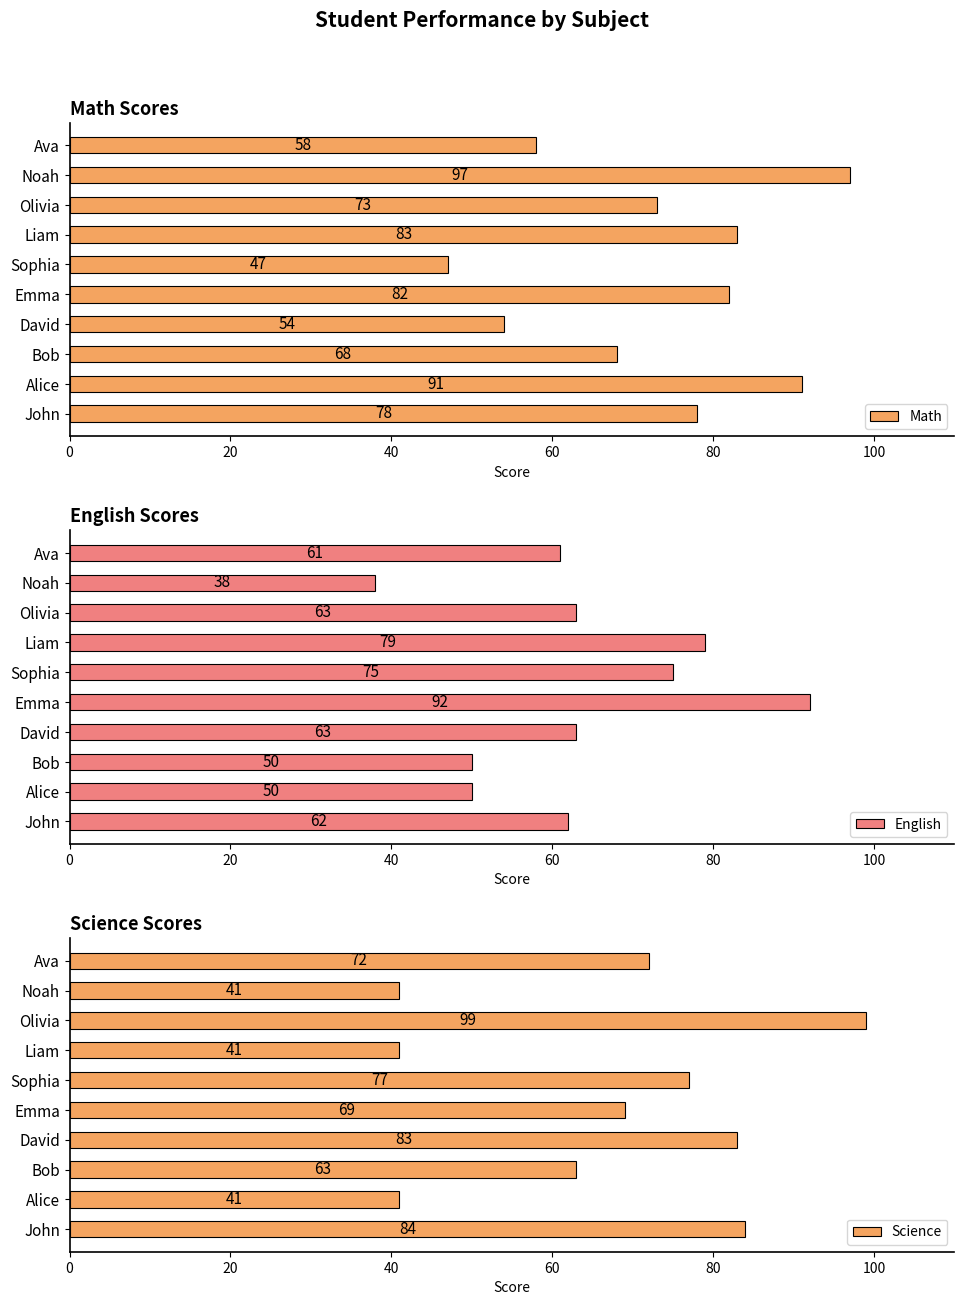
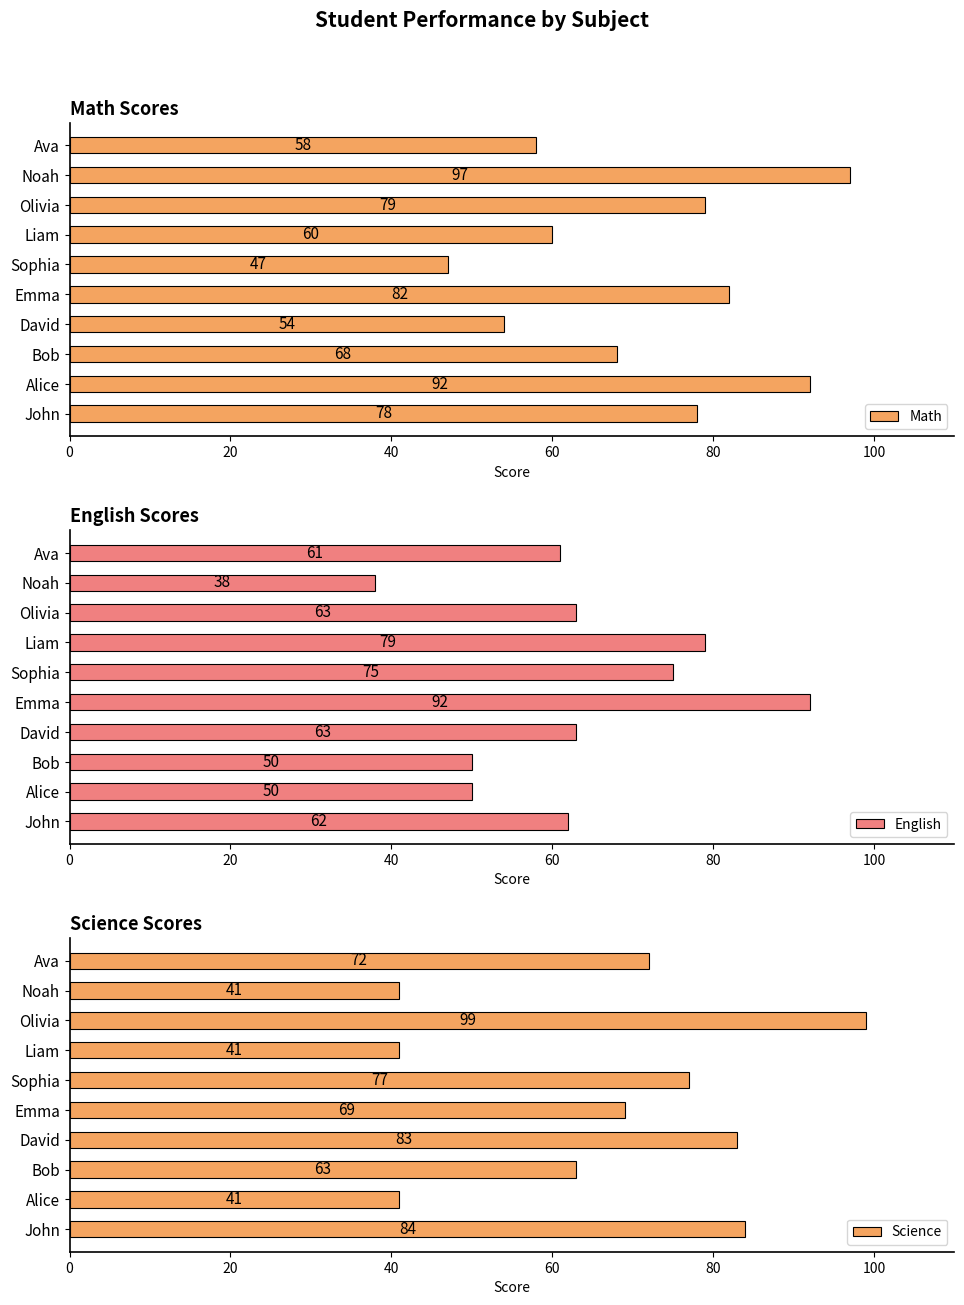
  {
    "Math Scores": {
      "Ava": 58,
      "Noah": 97,
-     "Olivia": 73,
-     "Liam": 83,
+     "Olivia": 79,
+     "Liam": 60,
      "Sophia": 47,
      "Emma": 82,
      "David": 54,
      "Bob": 68,
-     "Alice": 91,
+     "Alice": 92,
      "John": 78
    },
    "English Scores": {
      "Ava": 61,
      "Noah": 38,
      "Olivia": 63,
      "Liam": 79,
      "Sophia": 75,
      "Emma": 92,
      "David": 63,
      "Bob": 50,
      "Alice": 50,
      "John": 62
    },
    "Science Scores": {
      "Ava": 72,
      "Noah": 41,
      "Olivia": 99,
      "Liam": 41,
      "Sophia": 77,
      "Emma": 69,
      "David": 83,
      "Bob": 63,
      "Alice": 41,
      "John": 84
    }
  }
